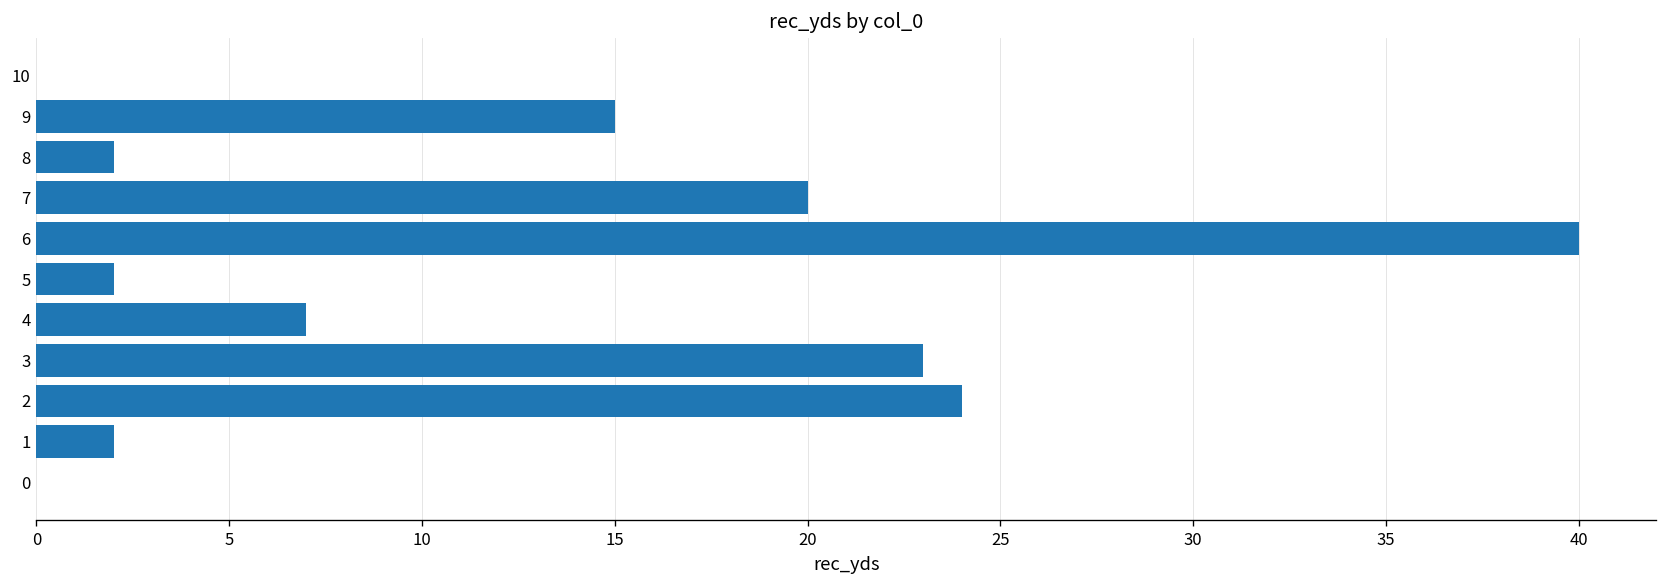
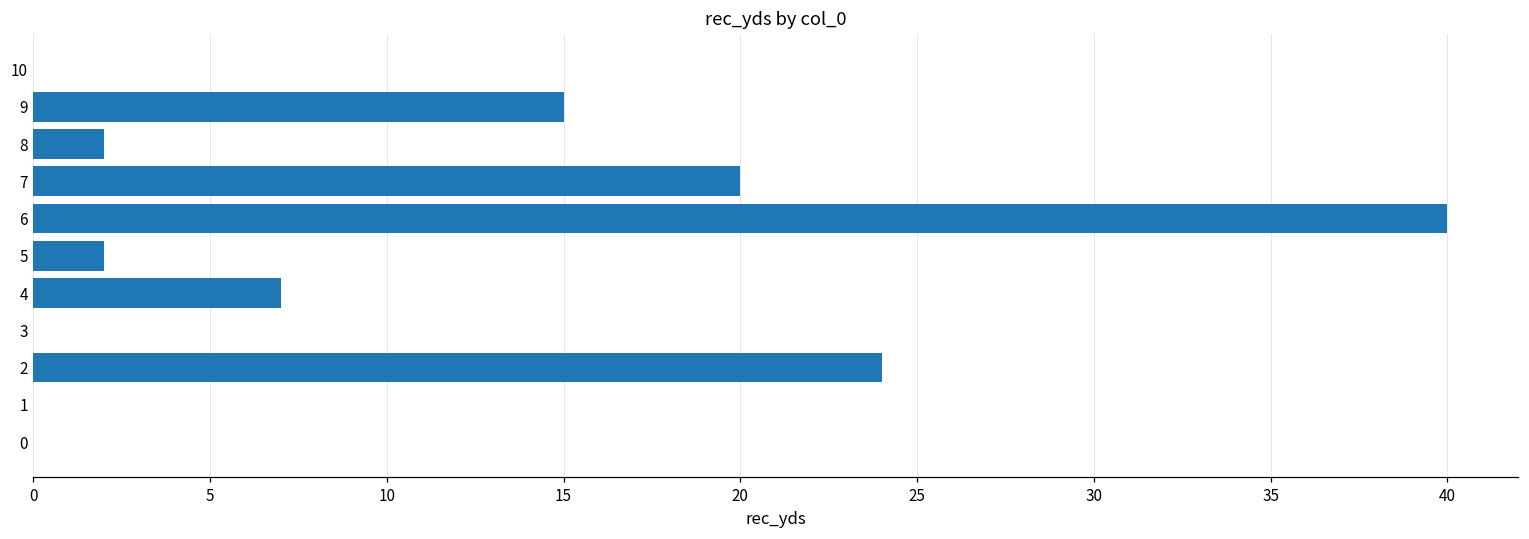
  {
    "10": 0,
    "9": 15,
    "8": 2,
    "7": 20,
    "6": 40,
    "5": 2,
    "4": 7,
-   "3": 23,
+   "3": 0,
    "2": 24,
-   "1": 2,
+   "1": 0,
    "0": 0
  }
